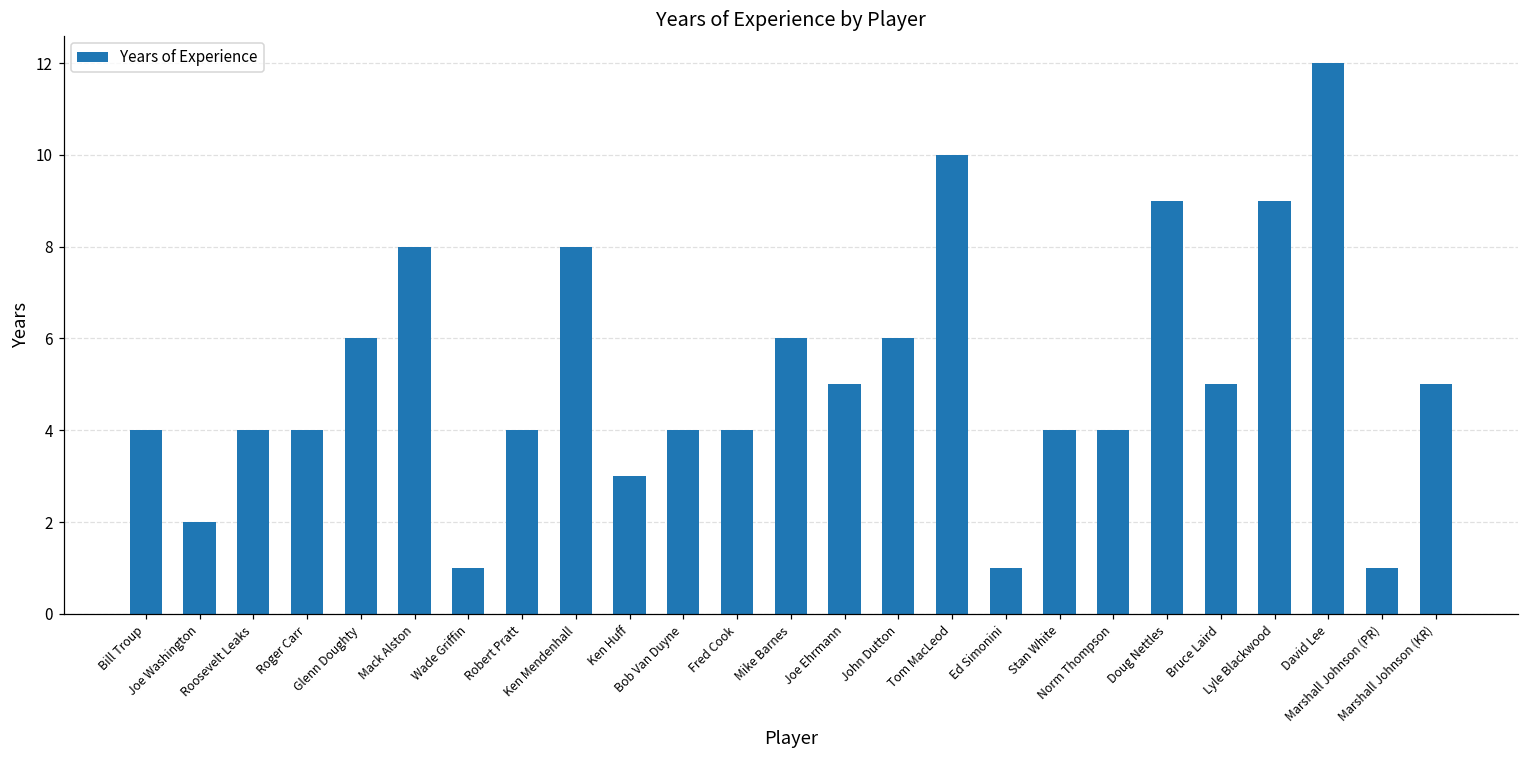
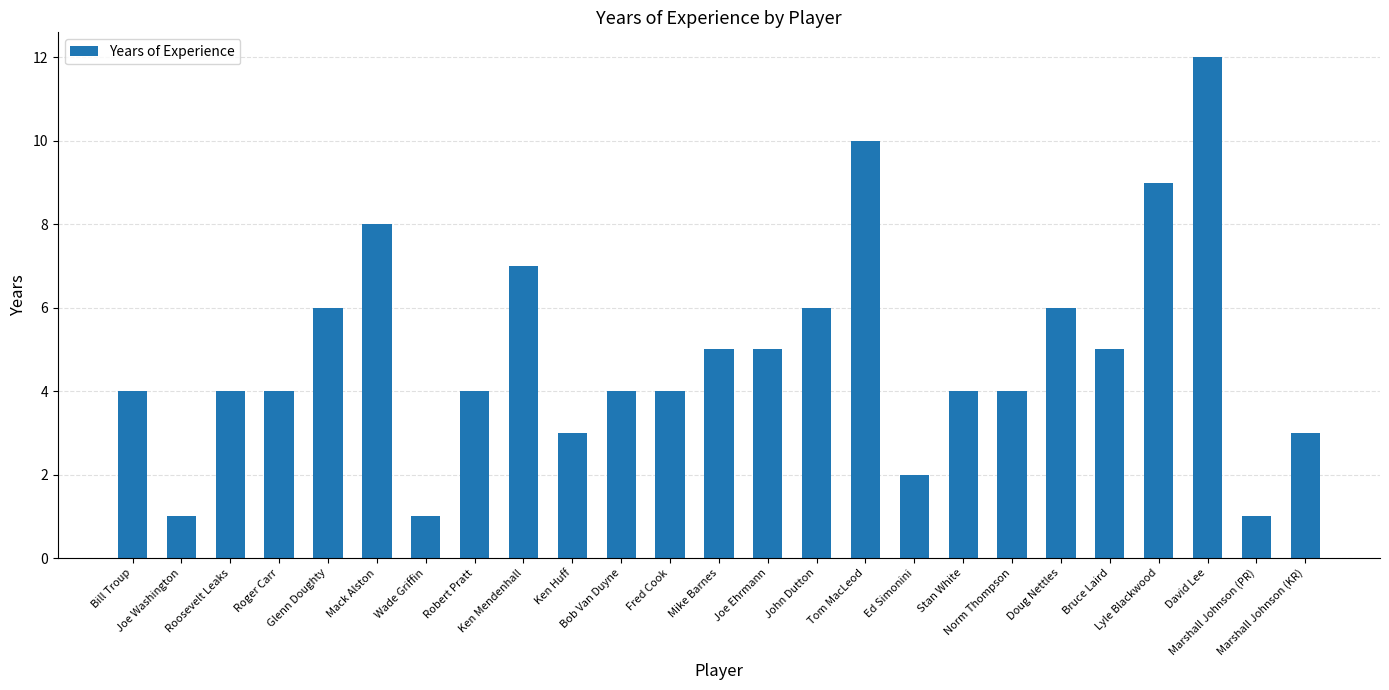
  {
    "Bill Troup": 4,
-   "Joe Washington": 2,
+   "Joe Washington": 1,
    "Roosevelt Leaks": 4,
    "Roger Carr": 4,
    "Glenn Doughty": 6,
    "Mack Alston": 8,
    "Wade Griffin": 1,
    "Robert Pratt": 4,
-   "Ken Mendenhall": 8,
+   "Ken Mendenhall": 7,
    "Ken Huff": 3,
    "Bob Van Duyne": 4,
    "Fred Cook": 4,
-   "Mike Barnes": 6,
+   "Mike Barnes": 5,
    "Joe Ehrmann": 5,
    "John Dutton": 6,
    "Tom MacLeod": 10,
-   "Ed Simonini": 1,
+   "Ed Simonini": 2,
    "Stan White": 4,
    "Norm Thompson": 4,
-   "Doug Nettles": 9,
+   "Doug Nettles": 6,
    "Bruce Laird": 5,
    "Lyle Blackwood": 9,
    "David Lee": 12,
    "Marshall Johnson (PR)": 1,
-   "Marshall Johnson (KR)": 5
+   "Marshall Johnson (KR)": 3
  }
